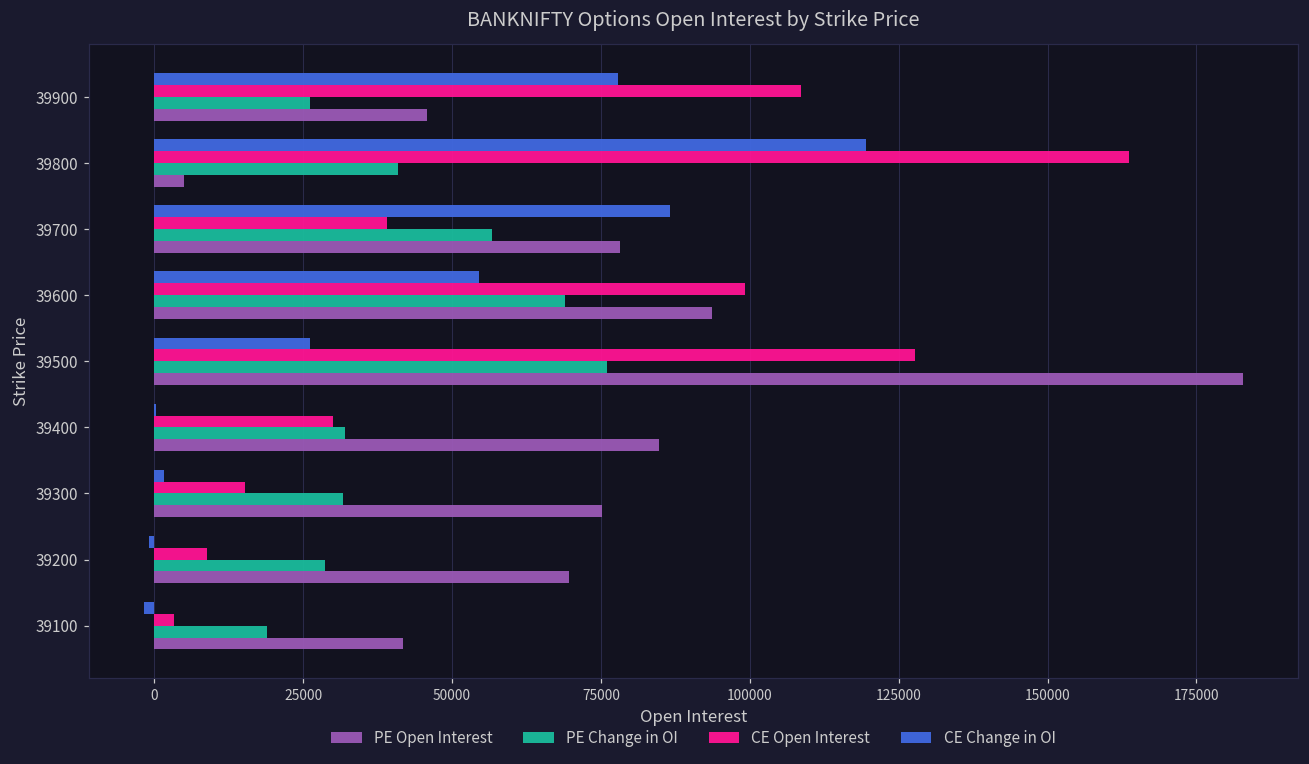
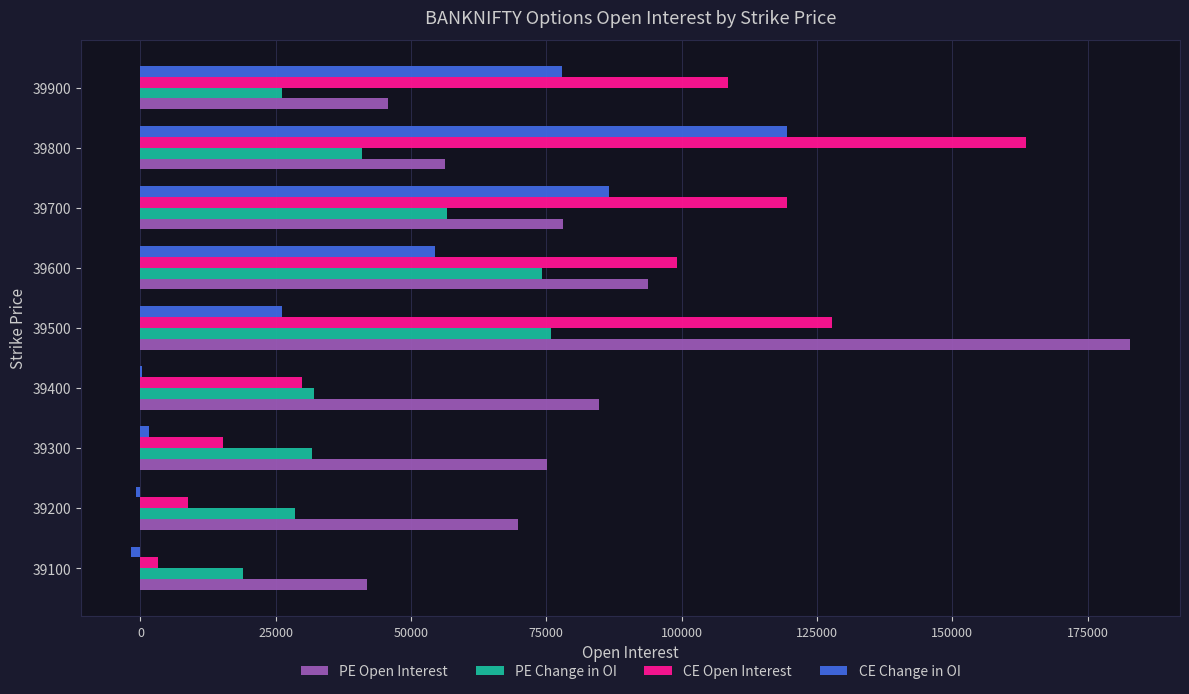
  {
    "PE Open Interest": {
      "39900": 46000,
-     "39800": 5000,
+     "39800": 56000,
      "39700": 78000,
      "39600": 94000,
      "39500": 183000,
      "39400": 85000,
      "39300": 75000,
      "39200": 70000,
      "39100": 42000
    },
    "PE Change in OI": {
      "39900": 26000,
      "39800": 41000,
      "39700": 57000,
-     "39600": 69000,
+     "39600": 74000,
      "39500": 76000,
      "39400": 32000,
      "39300": 32000,
      "39200": 29000,
      "39100": 19000
    },
    "CE Open Interest": {
      "39900": 109000,
      "39800": 164000,
-     "39700": 39000,
+     "39700": 119000,
      "39600": 99000,
      "39500": 128000,
      "39400": 30000,
      "39300": 15000,
      "39200": 9000,
      "39100": 3000
    },
    "CE Change in OI": {
      "39900": 78000,
      "39800": 119000,
      "39700": 87000,
      "39600": 54000,
      "39500": 26000,
      "39300": 2000,
      "39200": -1000,
      "39100": -2000
    }
  }
